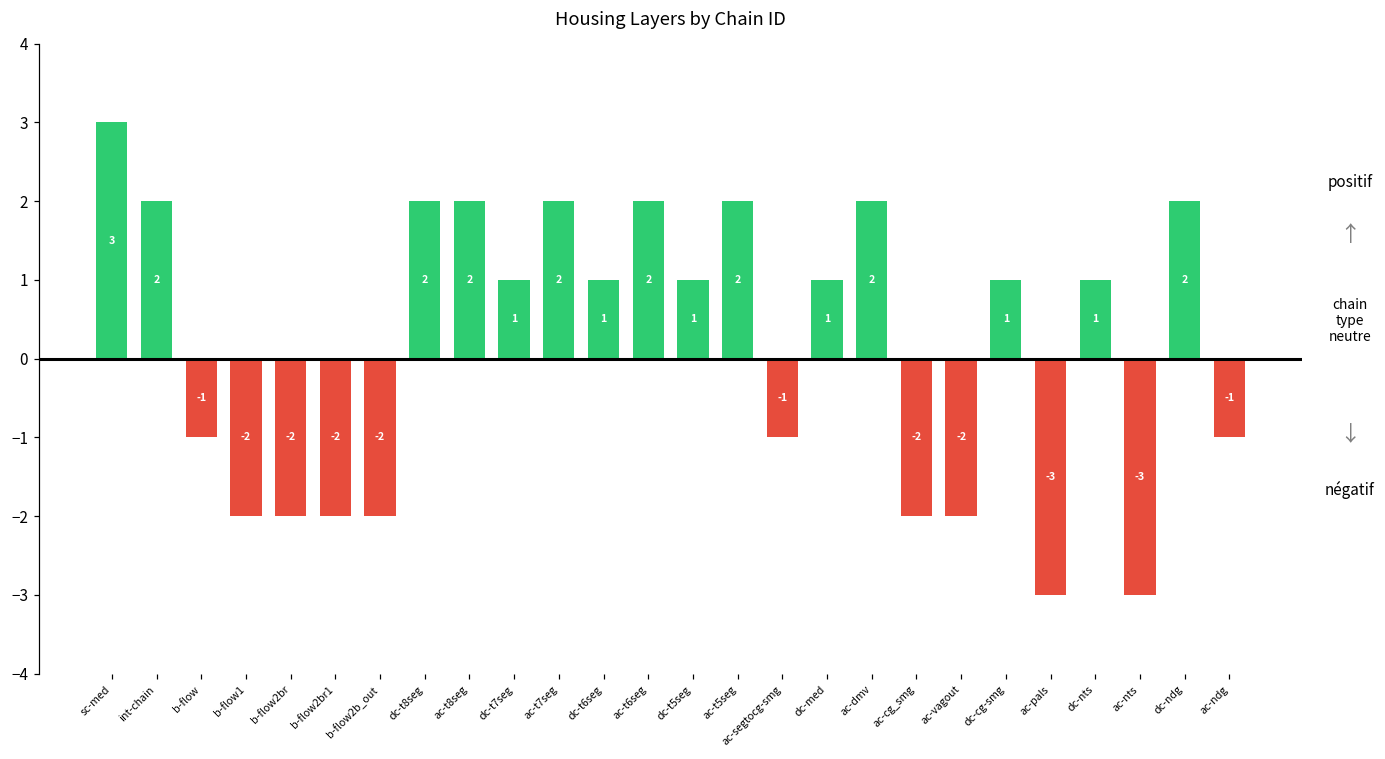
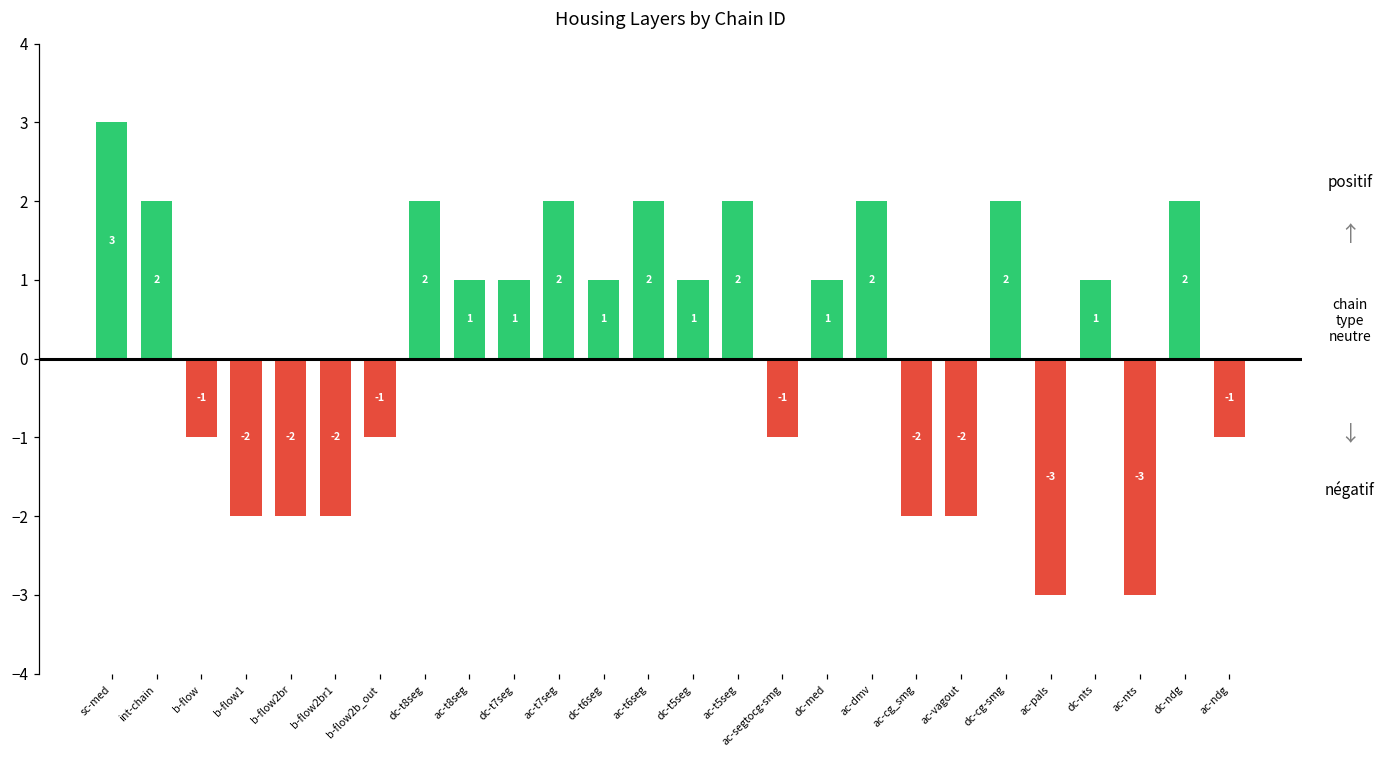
  {
    "sc-med": 3,
    "int-chain": 2,
    "b-flow": -1,
    "b-flow1": -2,
    "b-flow2br": -2,
    "b-flow2br1": -2,
-   "b-flow2b_out": -2,
+   "b-flow2b_out": -1,
    "dc-t8seg": 2,
-   "ac-t8seg": 2,
+   "ac-t8seg": 1,
    "dc-t7seg": 1,
    "ac-t7seg": 2,
    "dc-t6seg": 1,
    "ac-t6seg": 2,
    "dc-t5seg": 1,
    "ac-t5seg": 2,
    "ac-segtocg-smg": -1,
    "dc-med": 1,
    "ac-dmv": 2,
    "ac-cg_smg": -2,
    "ac-vagout": -2,
-   "dc-cg-smg": 1,
+   "dc-cg-smg": 2,
    "ac-pals": -3,
    "dc-nts": 1,
    "ac-nts": -3,
    "dc-ndg": 2,
    "ac-ndg": -1
  }
